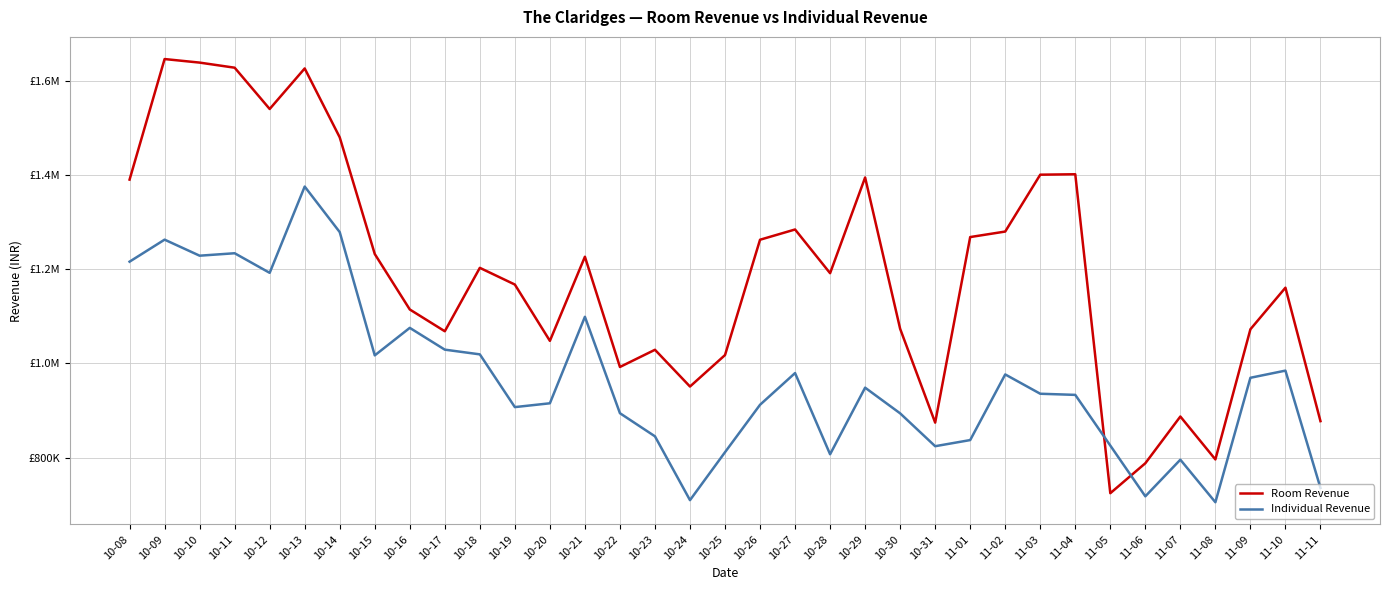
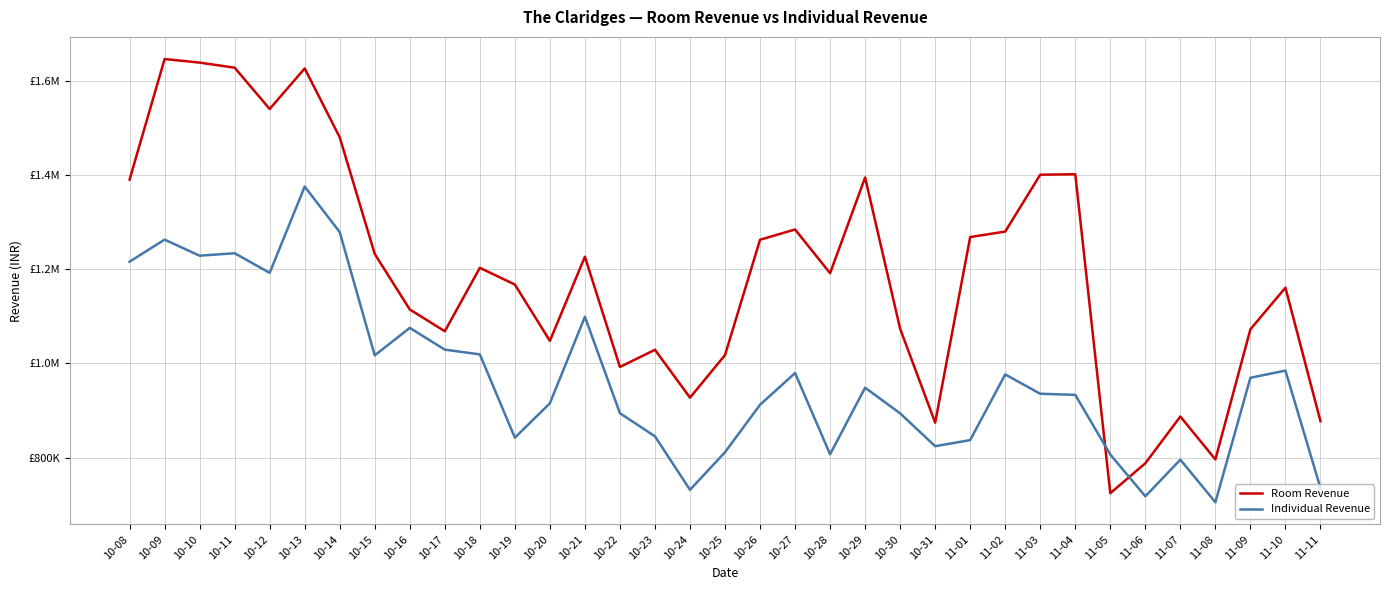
  {
    "Room Revenue": {
      "10-08": "£1390000",
      "10-09": "£1650000",
      "10-10": "£1640000",
      "10-11": "£1630000",
      "10-12": "£1540000",
      "10-13": "£1630000",
      "10-14": "£1480000",
      "10-15": "£1230000",
      "10-16": "£1110000",
      "10-17": "£1070000",
      "10-18": "£1200000",
      "10-19": "£1170000",
      "10-20": "£1050000",
      "10-21": "£1230000",
      "10-22": "£990000",
      "10-23": "£1030000",
-     "10-24": "£950000",
+     "10-24": "£930000",
      "10-25": "£1020000",
      "10-26": "£1260000",
      "10-27": "£1280000",
      "10-28": "£1190000",
      "10-29": "£1390000",
      "10-30": "£1070000",
      "10-31": "£870000",
      "11-01": "£1270000",
      "11-02": "£1280000",
      "11-03": "£1400000",
      "11-04": "£1400000",
      "11-05": "£720000",
      "11-06": "£790000",
      "11-07": "£890000",
      "11-08": "£800000",
      "11-09": "£1070000",
      "11-10": "£1160000",
      "11-11": "£880000"
    },
    "Individual Revenue": {
      "10-08": "£1220000",
      "10-09": "£1260000",
      "10-10": "£1230000",
      "10-11": "£1230000",
      "10-12": "£1190000",
      "10-13": "£1380000",
      "10-14": "£1280000",
      "10-15": "£1020000",
      "10-16": "£1080000",
      "10-17": "£1030000",
      "10-18": "£1020000",
-     "10-19": "£910000",
+     "10-19": "£840000",
      "10-20": "£920000",
      "10-21": "£1100000",
      "10-22": "£890000",
      "10-23": "£850000",
-     "10-24": "£710000",
+     "10-24": "£730000",
      "10-25": "£810000",
      "10-26": "£910000",
      "10-27": "£980000",
      "10-28": "£810000",
      "10-29": "£950000",
      "10-30": "£890000",
      "10-31": "£820000",
      "11-01": "£840000",
      "11-02": "£980000",
      "11-03": "£940000",
      "11-04": "£930000",
-     "11-05": "£830000",
+     "11-05": "£810000",
      "11-06": "£720000",
      "11-07": "£800000",
      "11-08": "£710000",
      "11-09": "£970000",
      "11-10": "£980000"
    }
  }
